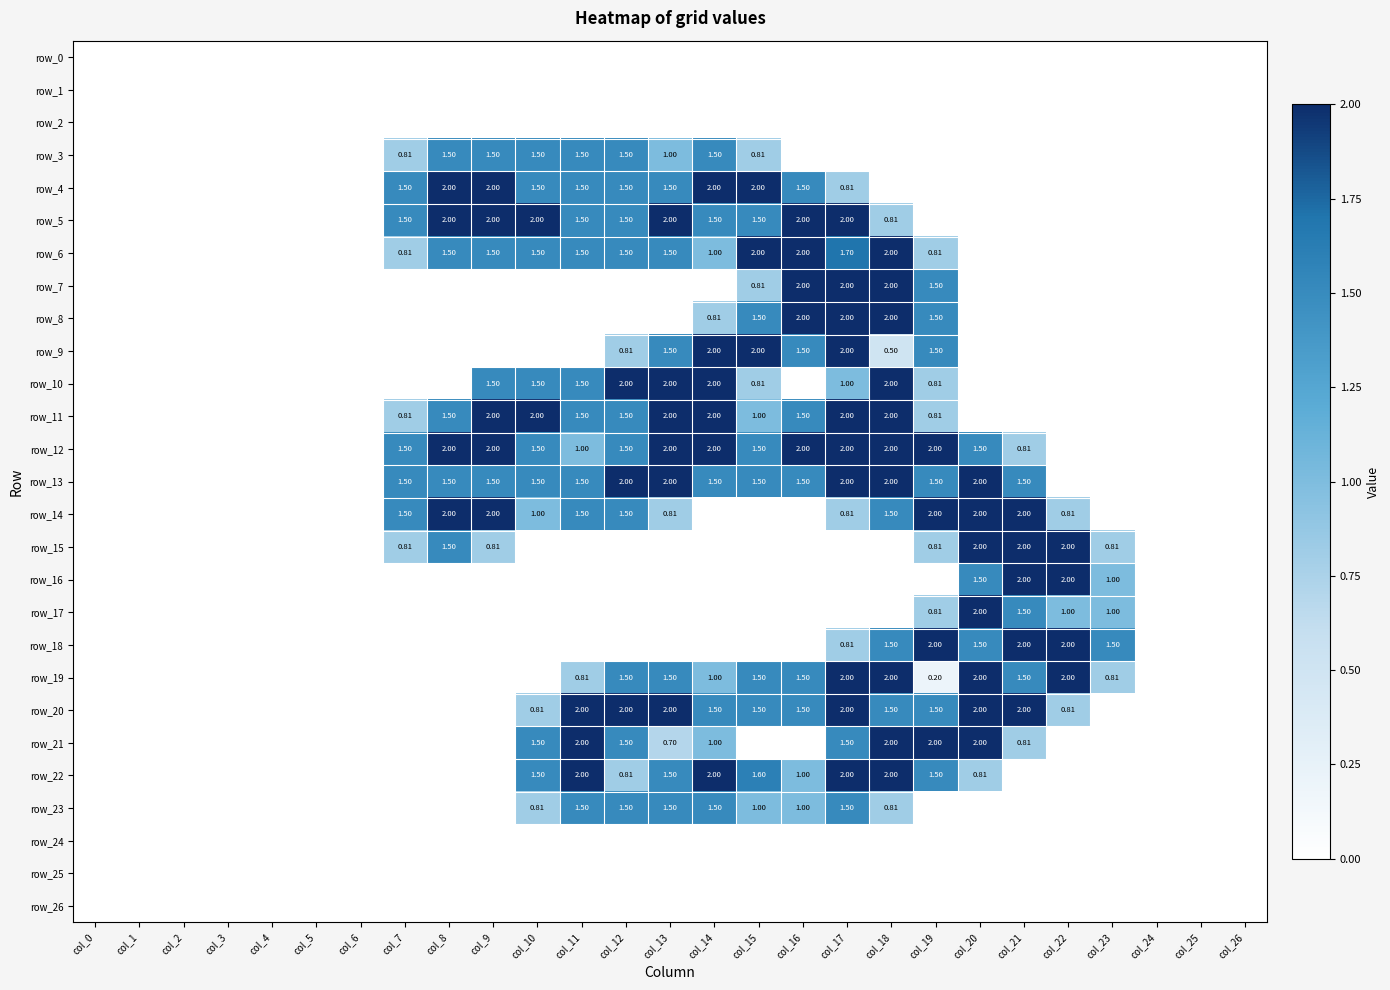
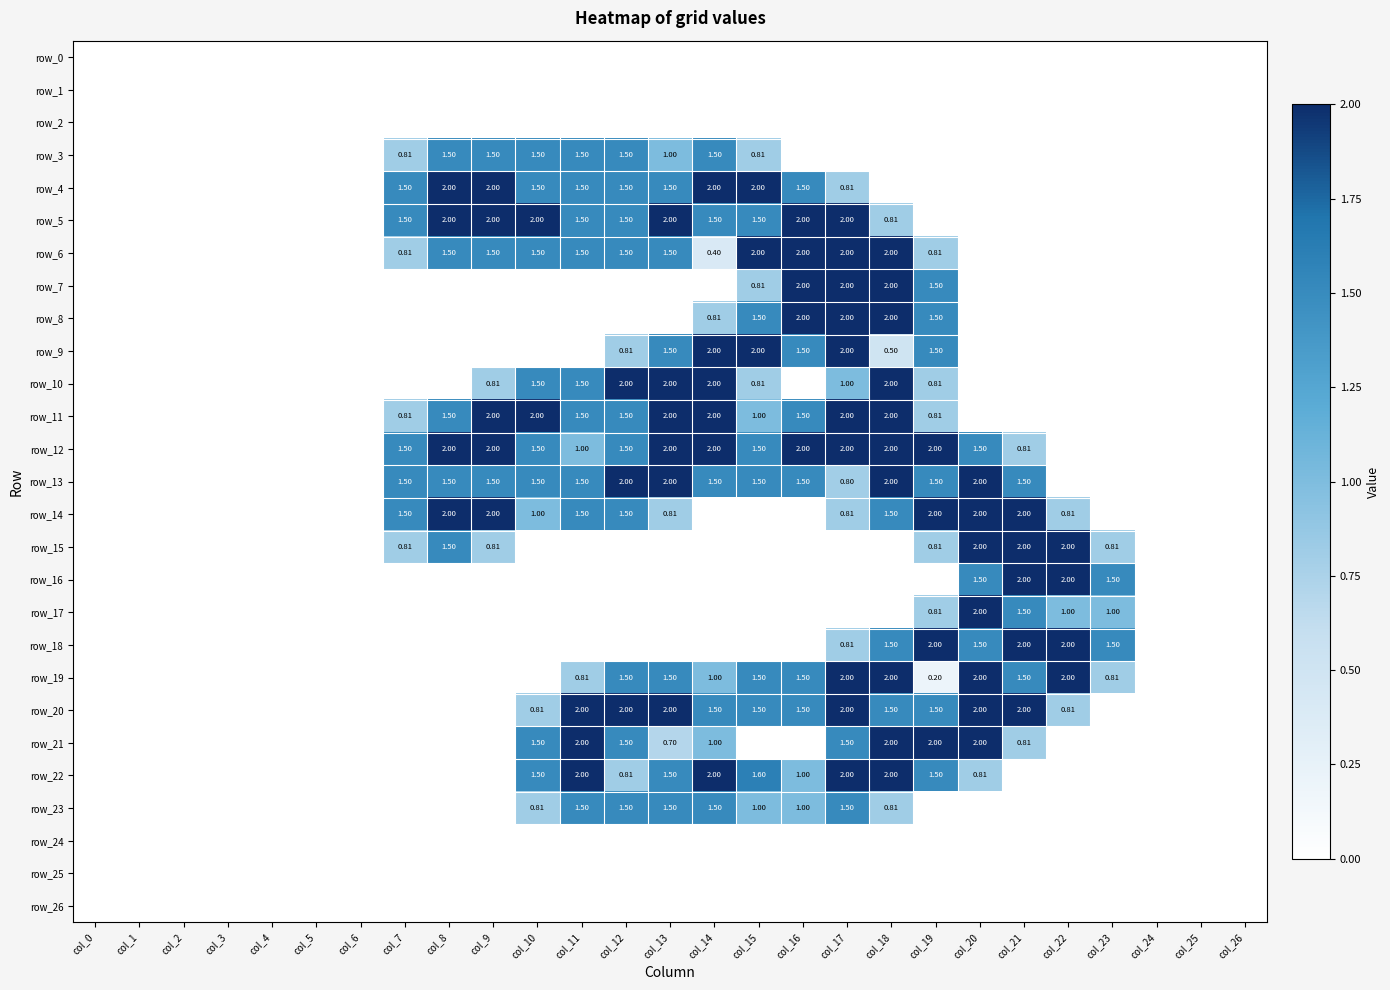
  {
    "row_6": {
      "col_7": 0.81,
      "col_8": 1.50,
      "col_9": 1.50,
      "col_10": 1.50,
      "col_11": 1.50,
      "col_12": 1.50,
      "col_13": 1.50,
-     "col_14": 1.00,
+     "col_14": 0.40,
      "col_15": 2.00,
      "col_16": 2.00,
-     "col_17": 1.70,
+     "col_17": 2.00,
      "col_18": 2.00,
      "col_19": 0.81
    },
    "row_10": {
-     "col_9": 1.50,
+     "col_9": 0.81,
      "col_10": 1.50,
      "col_11": 1.50,
      "col_12": 2.00,
      "col_13": 2.00,
      "col_14": 2.00,
      "col_15": 0.81,
      "col_17": 1.00,
      "col_18": 2.00,
      "col_19": 0.81
    },
    "row_13": {
      "col_7": 1.50,
      "col_8": 1.50,
      "col_9": 1.50,
      "col_10": 1.50,
      "col_11": 1.50,
      "col_12": 2.00,
      "col_13": 2.00,
      "col_14": 1.50,
      "col_15": 1.50,
      "col_16": 1.50,
-     "col_17": 2.00,
+     "col_17": 0.80,
      "col_18": 2.00,
      "col_19": 1.50,
      "col_20": 2.00,
      "col_21": 1.50
    },
    "row_16": {
      "col_20": 1.50,
      "col_21": 2.00,
      "col_22": 2.00,
-     "col_23": 1.00
+     "col_23": 1.50
    }
  }
